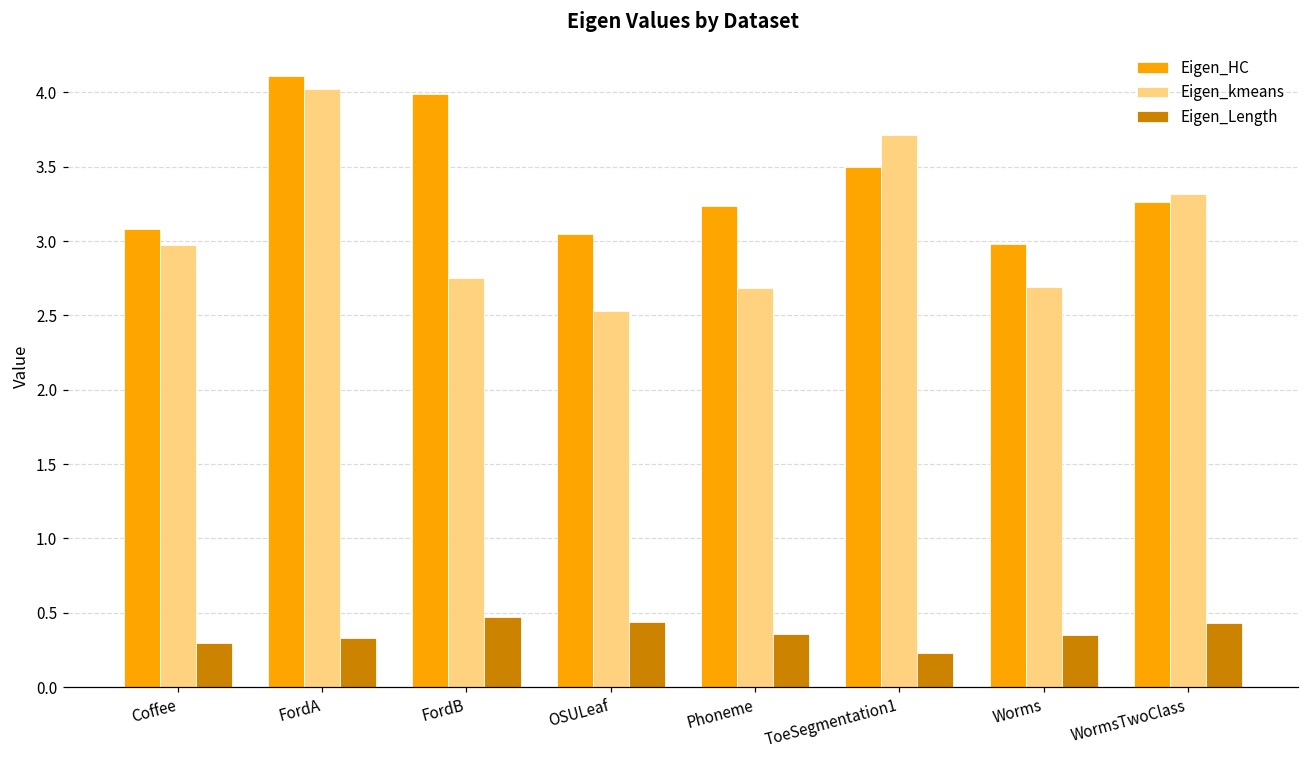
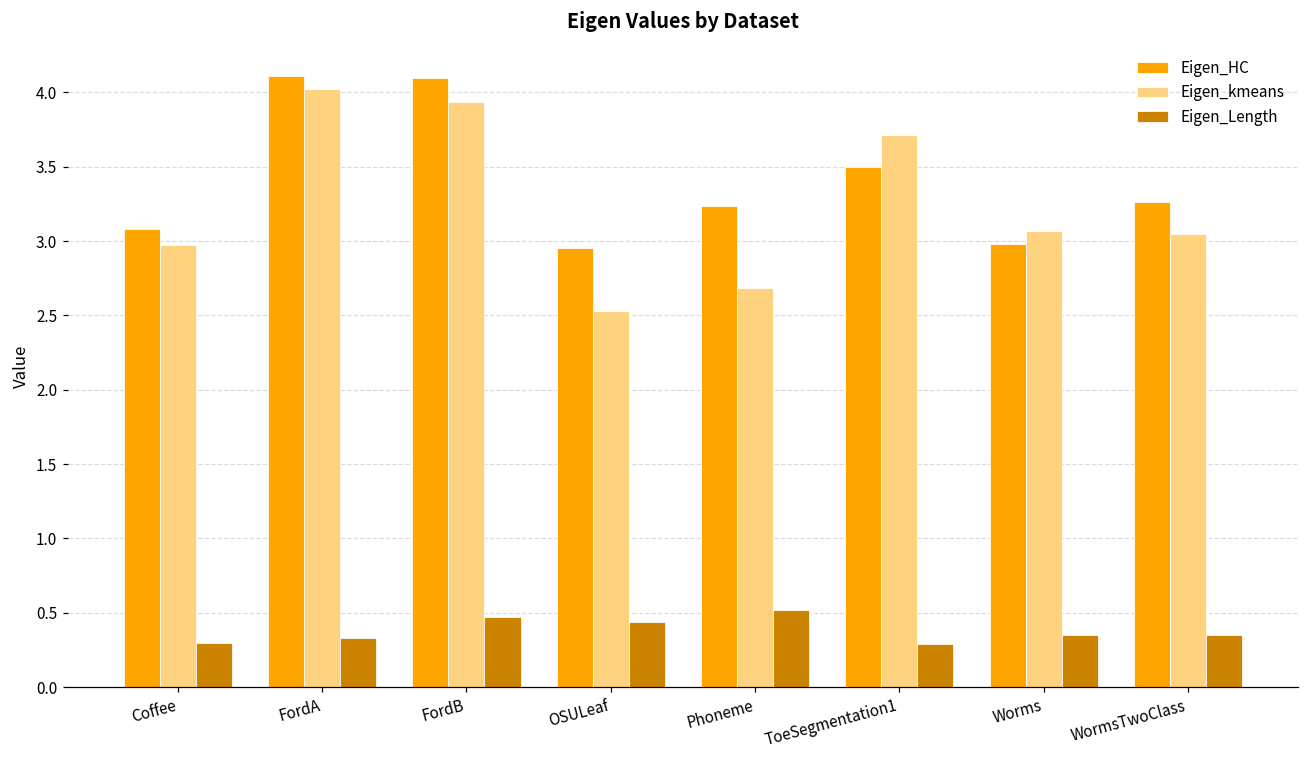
  {
    "Eigen_HC": {
      "Coffee": 3.08,
      "FordA": 4.11,
-     "FordB": 3.99,
-     "OSULeaf": 3.05,
+     "FordB": 4.10,
+     "OSULeaf": 2.95,
      "Phoneme": 3.23,
      "ToeSegmentation1": 3.50,
      "Worms": 2.98,
      "WormsTwoClass": 3.26
    },
    "Eigen_kmeans": {
      "Coffee": 2.97,
      "FordA": 4.02,
-     "FordB": 2.75,
+     "FordB": 3.93,
      "OSULeaf": 2.53,
      "Phoneme": 2.68,
      "ToeSegmentation1": 3.72,
-     "Worms": 2.69,
-     "WormsTwoClass": 3.32
+     "Worms": 3.07,
+     "WormsTwoClass": 3.05
    },
    "Eigen_Length": {
      "Coffee": 0.29,
      "FordA": 0.33,
      "FordB": 0.47,
      "OSULeaf": 0.44,
-     "Phoneme": 0.35,
-     "ToeSegmentation1": 0.23,
+     "Phoneme": 0.52,
+     "ToeSegmentation1": 0.29,
      "Worms": 0.35,
-     "WormsTwoClass": 0.43
+     "WormsTwoClass": 0.35
    }
  }
